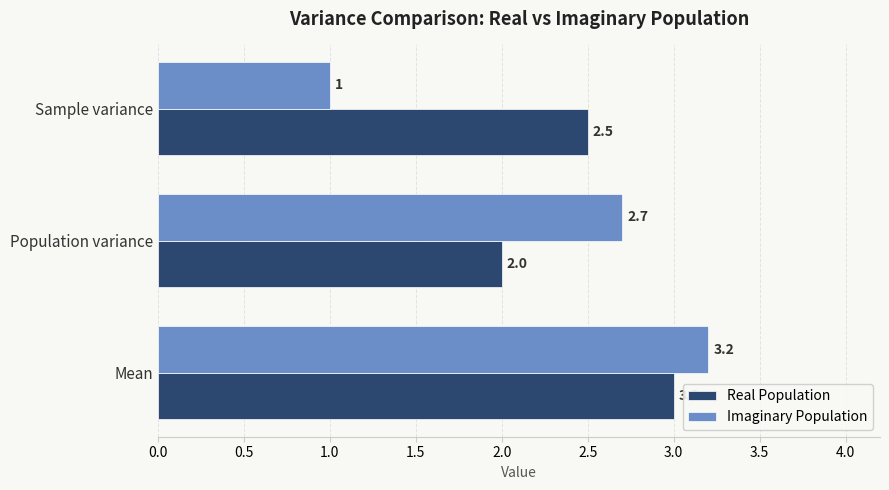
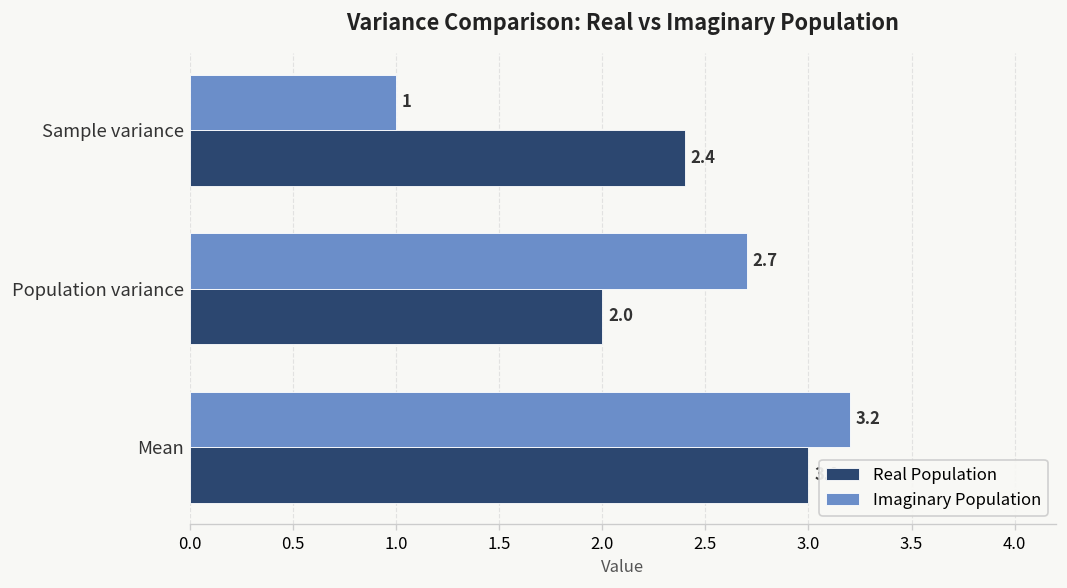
  {
    "Real Population": {
-     "Sample variance": 2.5,
+     "Sample variance": 2.4,
      "Population variance": 2.0
    },
    "Imaginary Population": {
      "Sample variance": 1,
      "Population variance": 2.7,
      "Mean": 3.2
    }
  }
